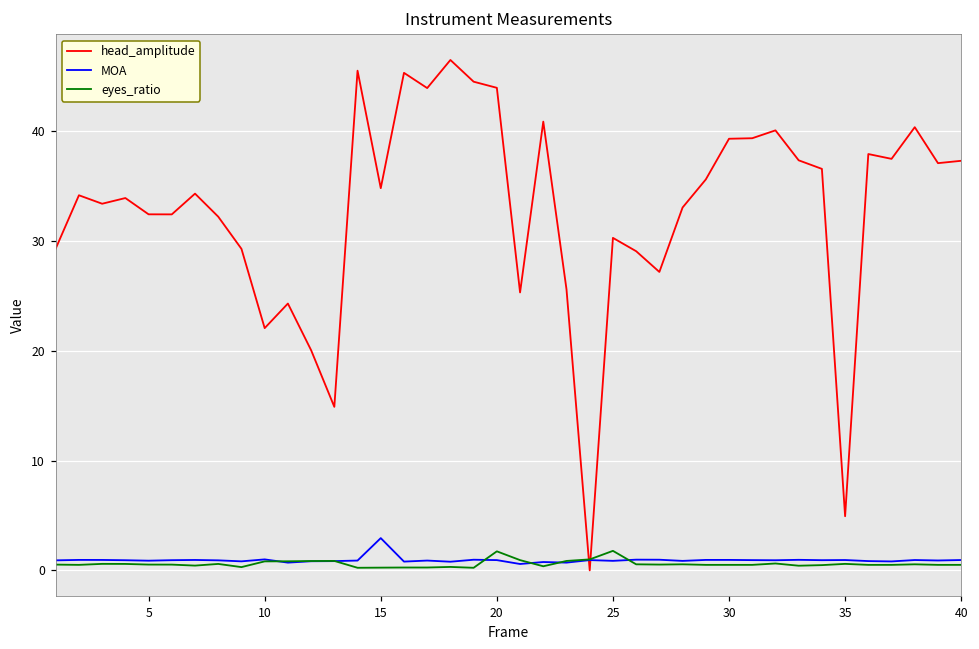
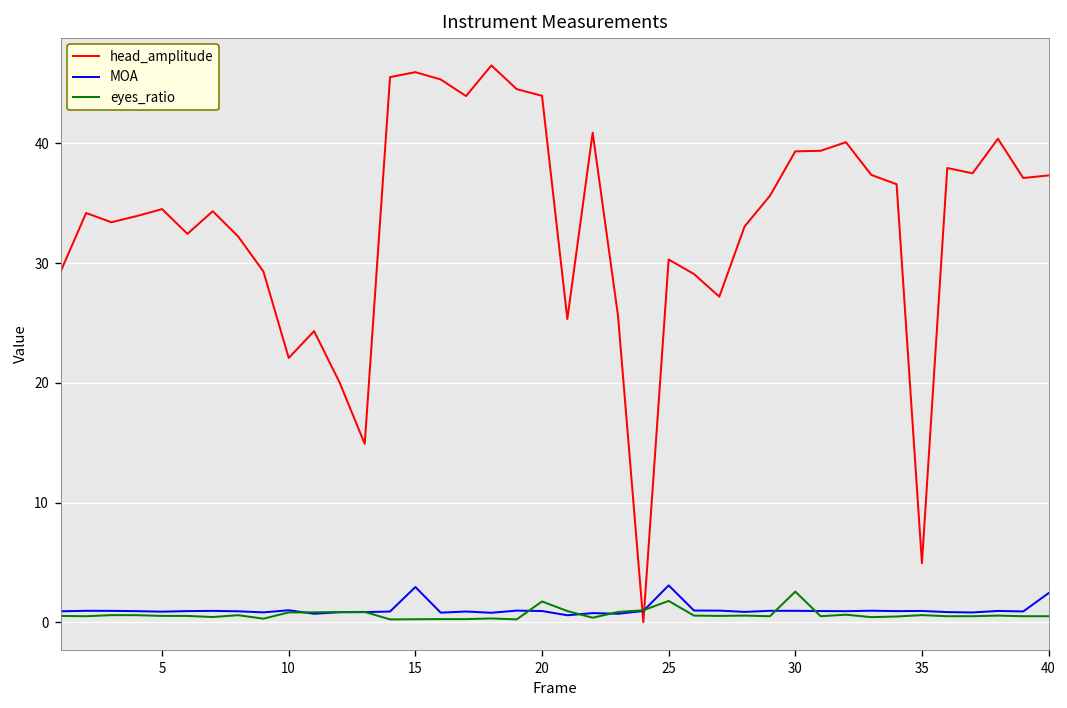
  {
    "head_amplitude": {
-     "5": 32,
+     "5": 35,
      "10": 22,
-     "15": 35,
+     "15": 46,
      "20": 44,
      "25": 30,
      "30": 39,
      "35": 5,
      "40": 37
    },
    "MOA": {
      "5": 1,
      "15": 3,
      "20": 1,
-     "25": 1,
+     "25": 3,
      "30": 1,
      "35": 1,
-     "40": 1
+     "40": 2
    },
    "eyes_ratio": {
      "5": 1,
      "15": 0,
      "20": 2,
      "25": 2,
-     "30": 1,
+     "30": 3,
      "35": 1,
      "40": 1
    }
  }
